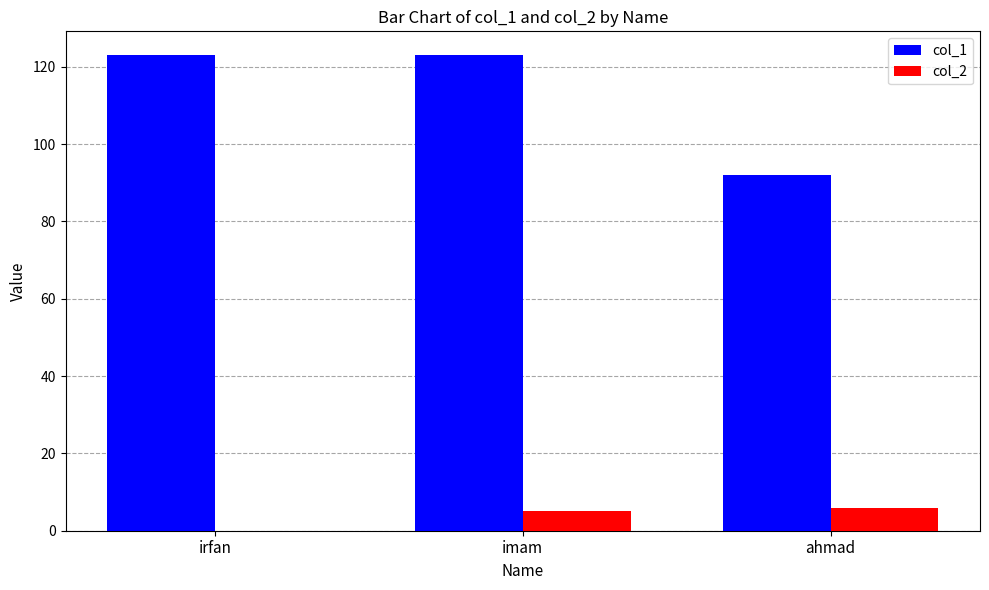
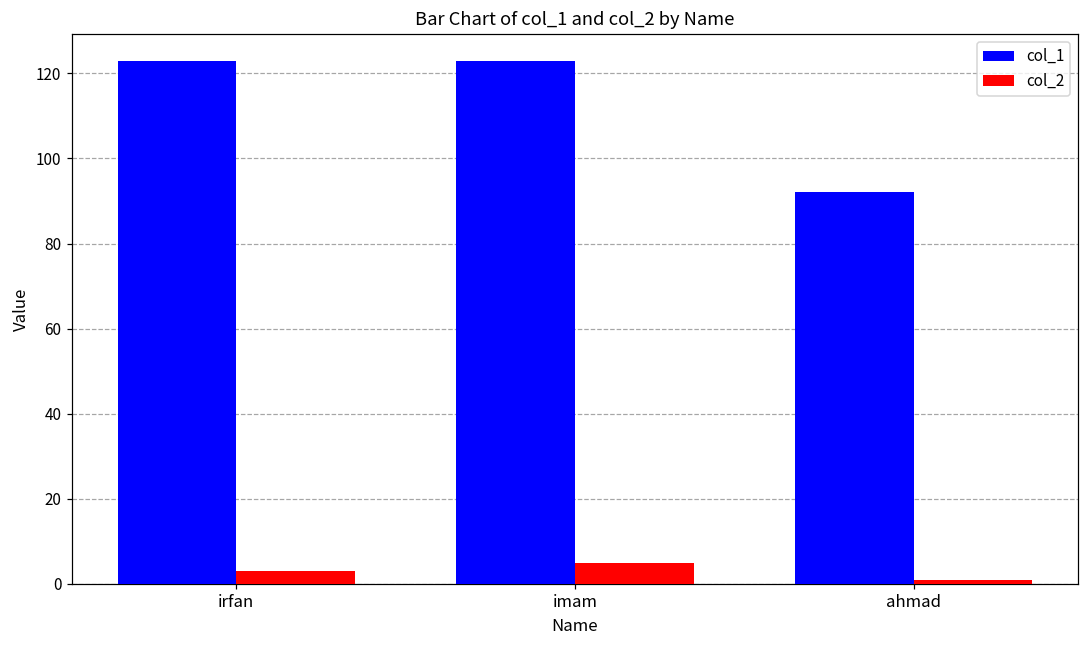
  {
    "col_1": {
      "irfan": 123,
      "imam": 123,
      "ahmad": 92
    },
    "col_2": {
-     "irfan": 0,
+     "irfan": 3,
      "imam": 5,
-     "ahmad": 6
+     "ahmad": 1
    }
  }
